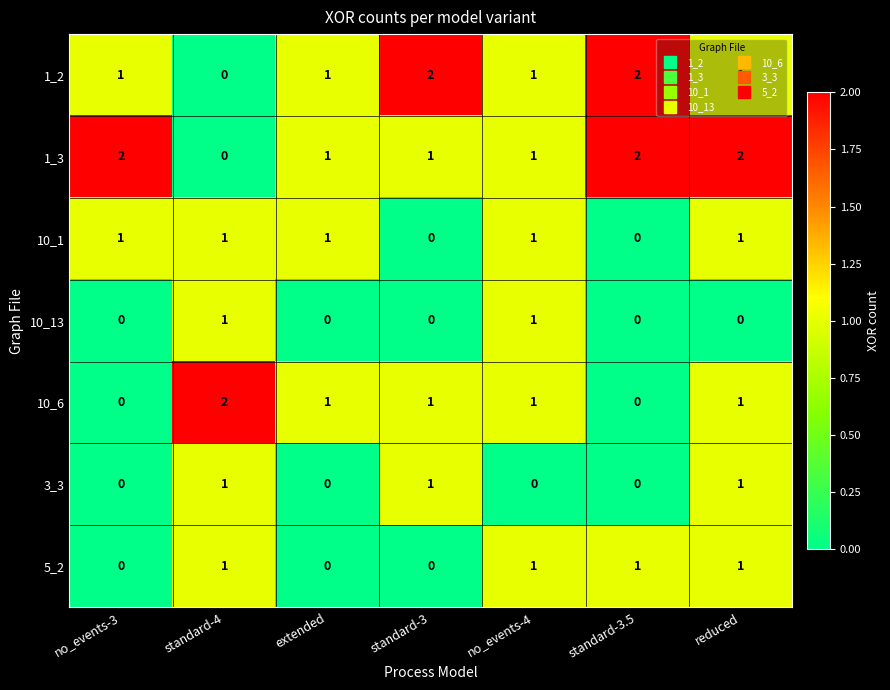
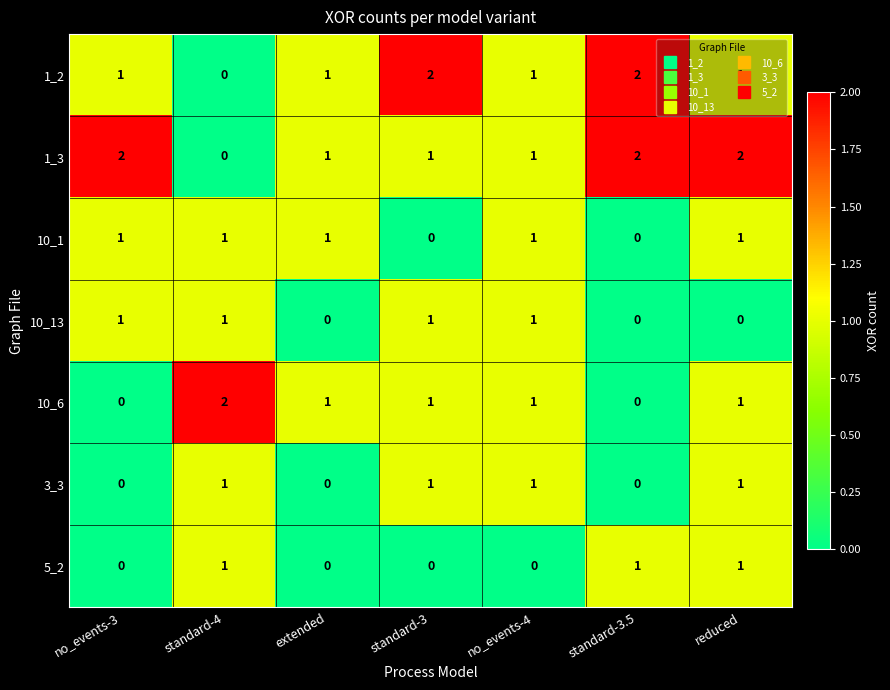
  {
    "1_2": {
      "no_events-3": 1,
      "standard-4": 0,
      "extended": 1,
      "standard-3": 2,
      "no_events-4": 1,
      "standard-3.5": 2
    },
    "1_3": {
      "no_events-3": 2,
      "standard-4": 0,
      "extended": 1,
      "standard-3": 1,
      "no_events-4": 1,
      "standard-3.5": 2,
      "reduced": 2
    },
    "10_1": {
      "no_events-3": 1,
      "standard-4": 1,
      "extended": 1,
      "standard-3": 0,
      "no_events-4": 1,
      "standard-3.5": 0,
      "reduced": 1
    },
    "10_13": {
-     "no_events-3": 0,
+     "no_events-3": 1,
      "standard-4": 1,
      "extended": 0,
-     "standard-3": 0,
+     "standard-3": 1,
      "no_events-4": 1,
      "standard-3.5": 0,
      "reduced": 0
    },
    "10_6": {
      "no_events-3": 0,
      "standard-4": 2,
      "extended": 1,
      "standard-3": 1,
      "no_events-4": 1,
      "standard-3.5": 0,
      "reduced": 1
    },
    "3_3": {
      "no_events-3": 0,
      "standard-4": 1,
      "extended": 0,
      "standard-3": 1,
-     "no_events-4": 0,
+     "no_events-4": 1,
      "standard-3.5": 0,
      "reduced": 1
    },
    "5_2": {
      "no_events-3": 0,
      "standard-4": 1,
      "extended": 0,
      "standard-3": 0,
-     "no_events-4": 1,
+     "no_events-4": 0,
      "standard-3.5": 1,
      "reduced": 1
    }
  }
